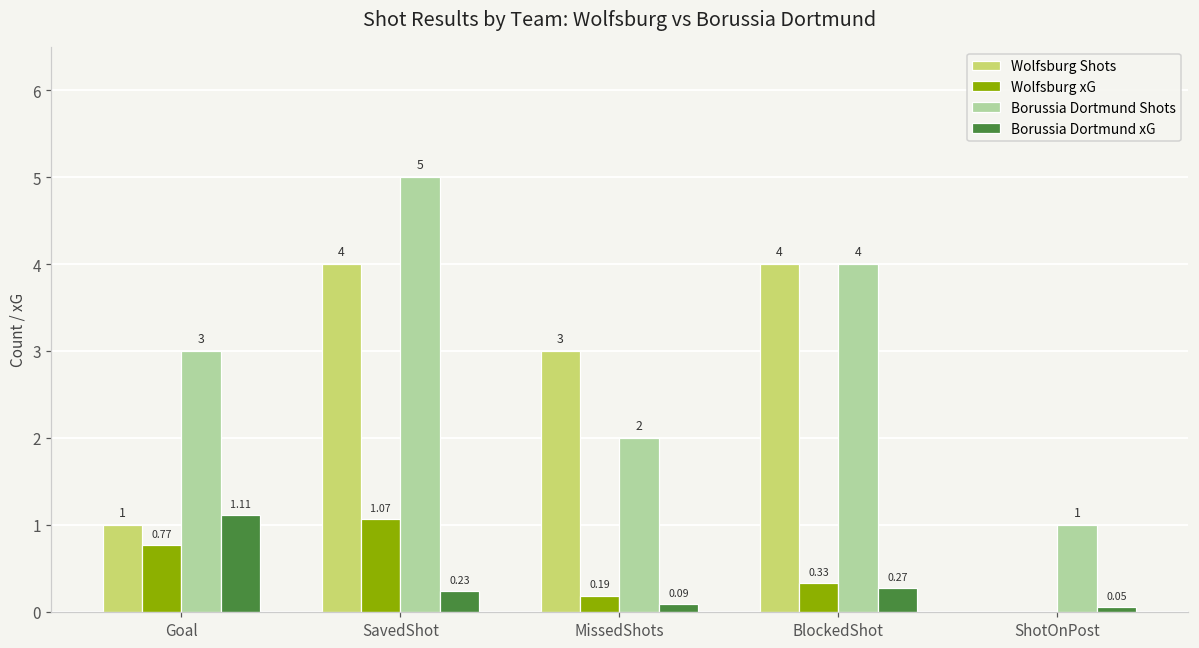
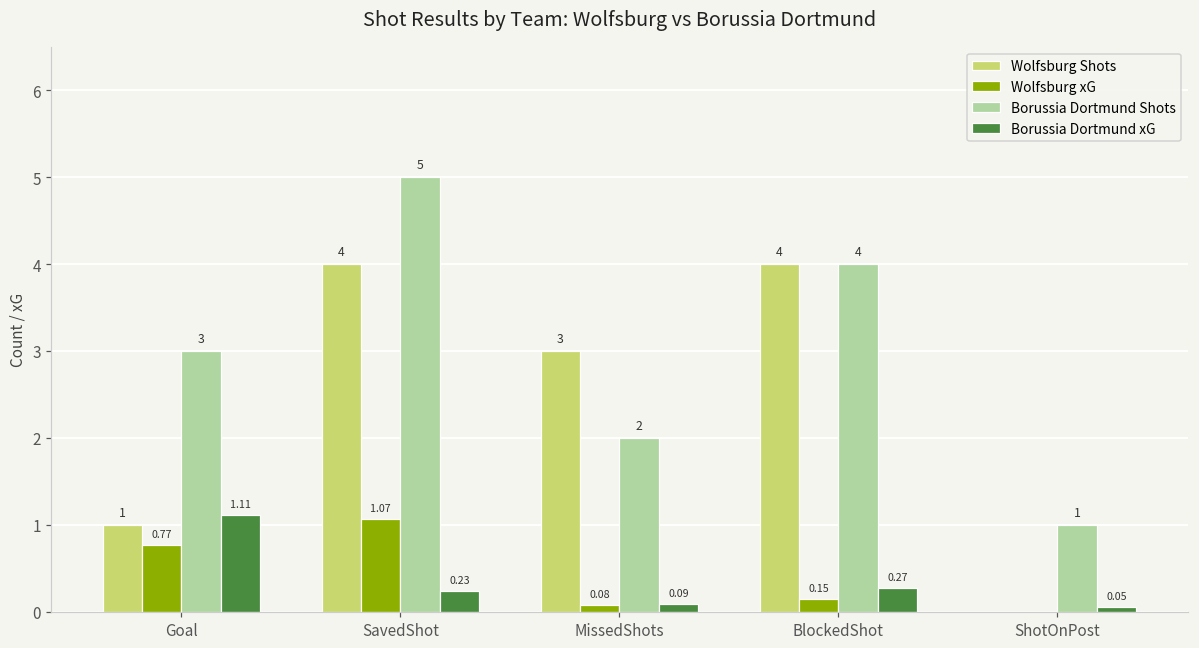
  {
    "Wolfsburg xG": {
      "Goal": 0.77,
      "SavedShot": 1.07,
-     "MissedShots": 0.19,
-     "BlockedShot": 0.33
+     "MissedShots": 0.08,
+     "BlockedShot": 0.15
    },
    "Borussia Dortmund xG": {
      "Goal": 1.11,
      "SavedShot": 0.23,
      "MissedShots": 0.09,
      "BlockedShot": 0.27,
      "ShotOnPost": 0.05
    }
  }
